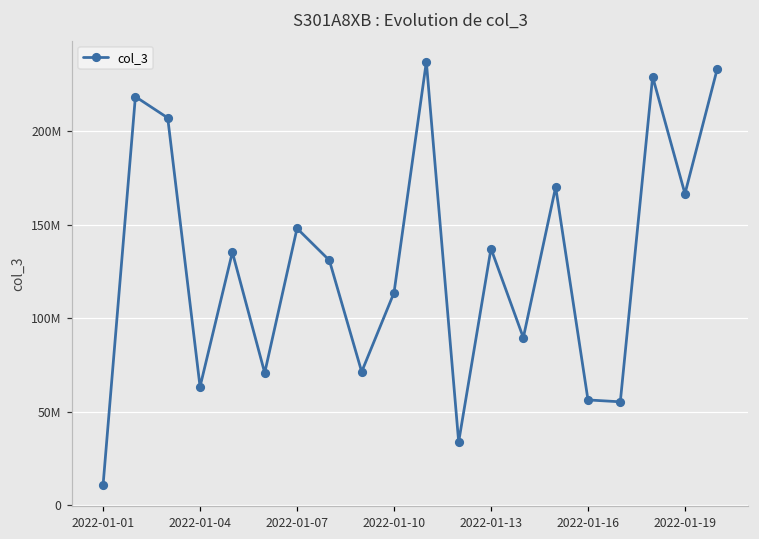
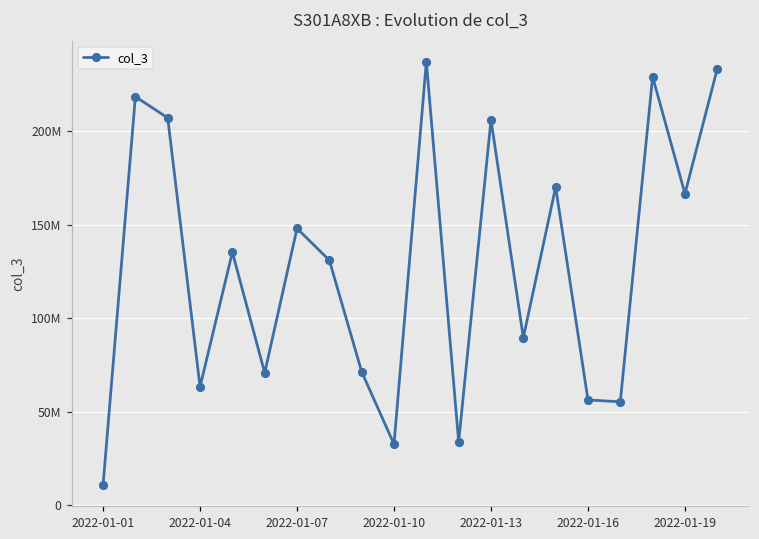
  {
    "2022-01-01": 11000000,
    "2022-01-04": 63000000,
    "2022-01-07": 148000000,
-   "2022-01-10": 114000000,
-   "2022-01-13": 137000000,
+   "2022-01-10": 33000000,
+   "2022-01-13": 206000000,
    "2022-01-16": 56000000,
    "2022-01-19": 167000000
  }
